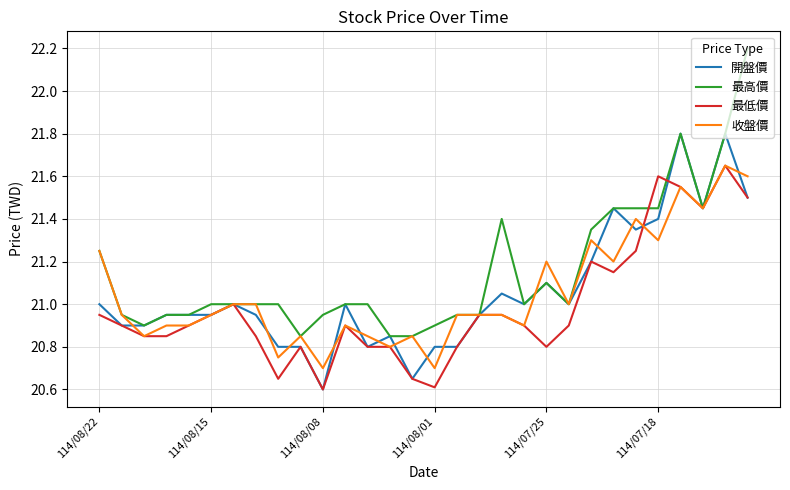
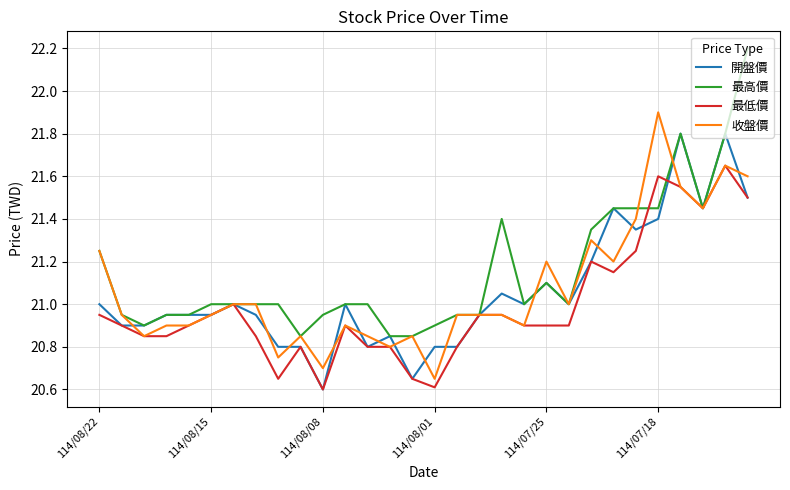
  {
    "開盤價": {
      "114/08/22": 21.00,
      "114/08/01": 20.80,
      "114/07/18": 21.40
    },
    "最高價": {
      "114/08/15": 21.00,
      "114/08/08": 20.95,
      "114/08/01": 20.90,
      "114/07/18": 21.45
    },
    "最低價": {
      "114/08/22": 20.95,
      "114/08/01": 20.6,
-     "114/07/25": 20.8,
+     "114/07/25": 20.9,
      "114/07/18": 21.6
    },
    "收盤價": {
      "114/08/08": 20.70,
-     "114/08/01": 20.70,
+     "114/08/01": 20.65,
      "114/07/25": 21.20,
-     "114/07/18": 21.3
+     "114/07/18": 21.9
    }
  }
